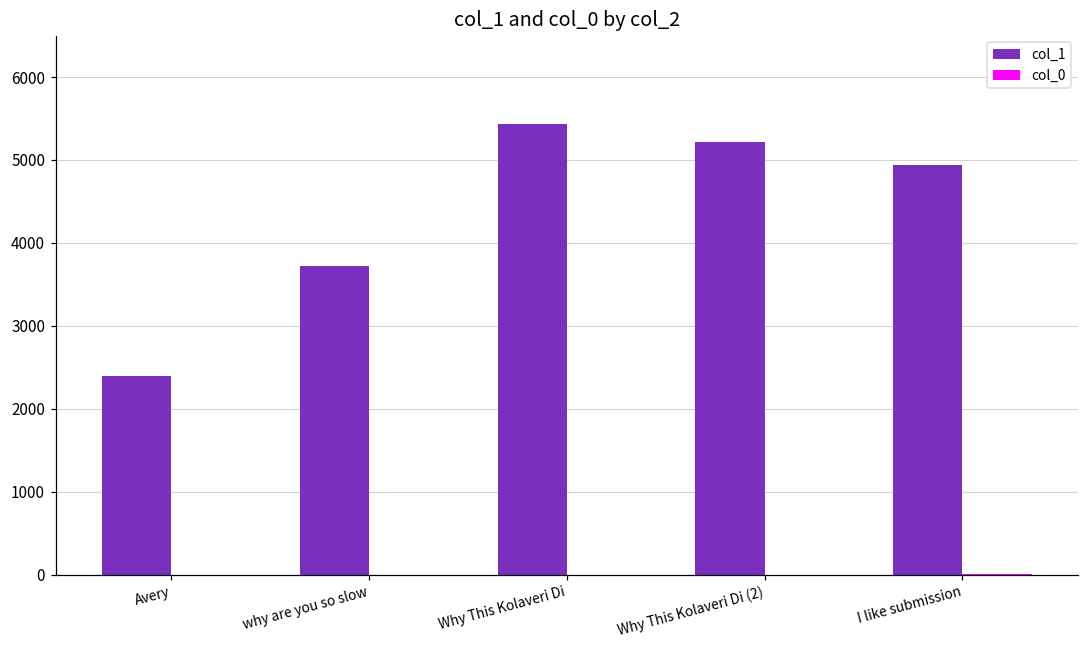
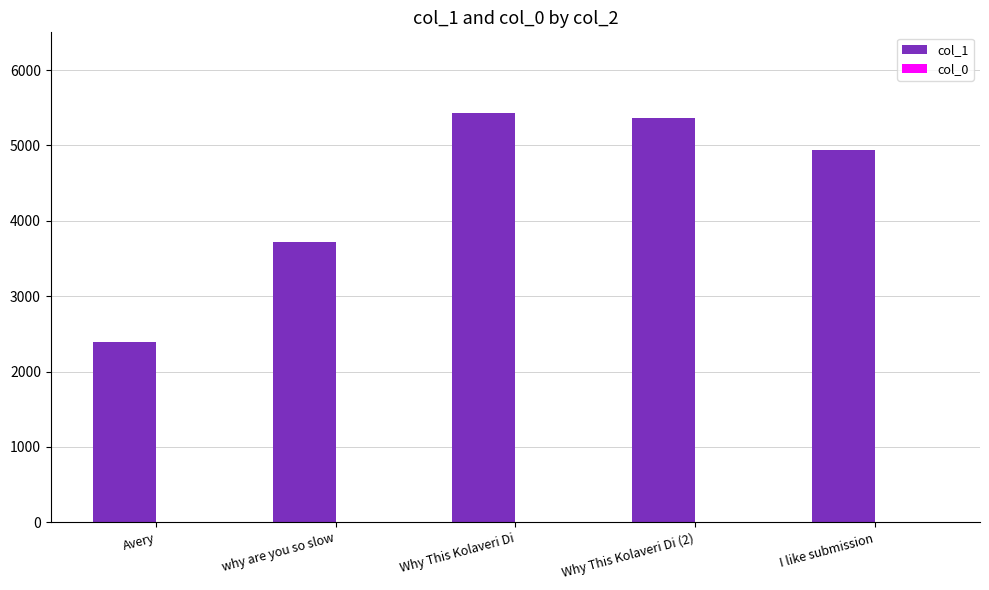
  {
    "col_1": {
      "Avery": 2400,
      "why are you so slow": 3700,
      "Why This Kolaveri Di": 5400,
-     "Why This Kolaveri Di (2)": 5200,
+     "Why This Kolaveri Di (2)": 5400,
      "I like submission": 4900
    },
    "col_0": {
      "Avery": 0,
      "why are you so slow": 0,
      "Why This Kolaveri Di": 0,
      "Why This Kolaveri Di (2)": 0
    }
  }
